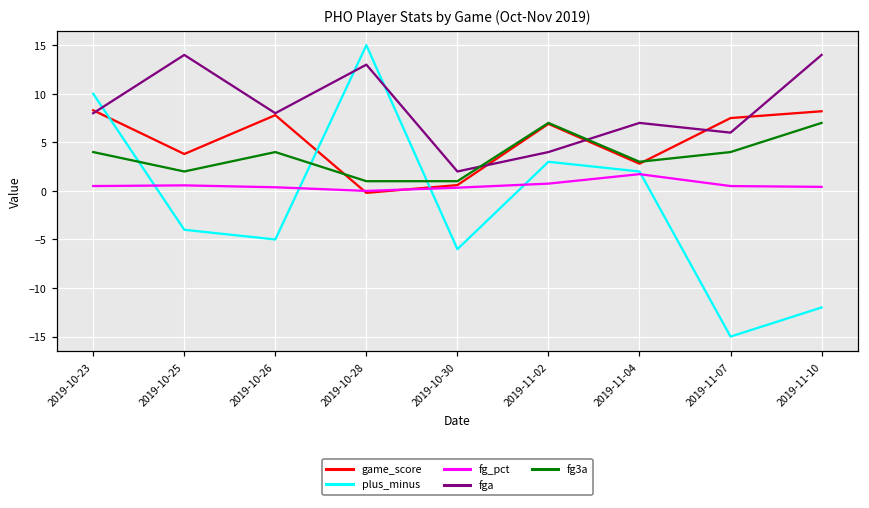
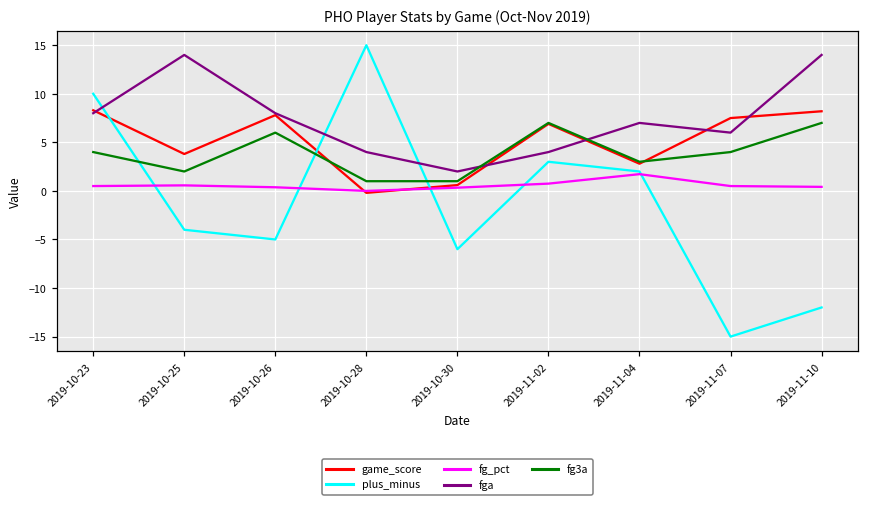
  {
    "game_score": {
      "2019-10-23": 8,
      "2019-10-25": 4,
      "2019-11-07": 8,
      "2019-11-10": 8
    },
    "plus_minus": {
      "2019-10-23": 10,
      "2019-10-25": -4,
      "2019-10-26": -5,
      "2019-10-28": 15,
      "2019-10-30": -6,
      "2019-11-02": 3,
      "2019-11-07": -15,
      "2019-11-10": -12
    },
    "fg_pct": {
      "2019-10-23": 1,
      "2019-10-25": 1,
      "2019-10-26": 0,
      "2019-11-02": 1,
      "2019-11-07": 1,
      "2019-11-10": 0
    },
    "fga": {
      "2019-10-23": 8,
      "2019-10-25": 14,
-     "2019-10-28": 13,
+     "2019-10-28": 4,
      "2019-10-30": 2,
      "2019-11-02": 4,
      "2019-11-04": 7,
      "2019-11-07": 6,
      "2019-11-10": 14
    },
    "fg3a": {
      "2019-10-23": 4,
      "2019-10-25": 2,
-     "2019-10-26": 4,
+     "2019-10-26": 6,
      "2019-10-28": 1,
      "2019-10-30": 1,
      "2019-11-07": 4,
      "2019-11-10": 7
    }
  }
